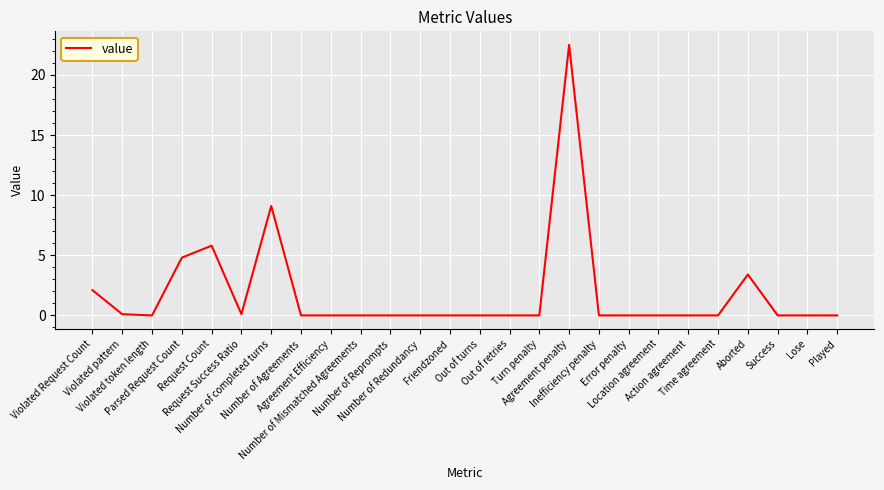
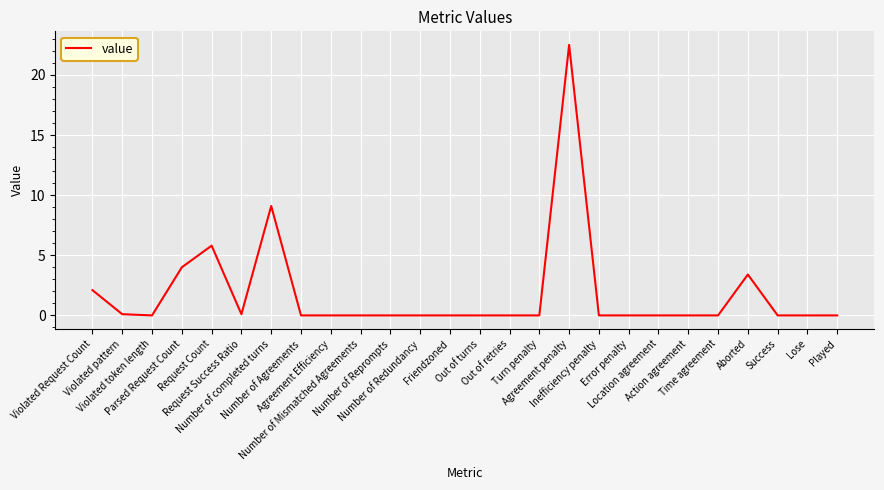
  {
    "Violated Request Count": 2.1,
    "Violated pattern": 0.1,
    "Violated token length": 0.0,
-   "Parsed Request Count": 4.8,
+   "Parsed Request Count": 4.0,
    "Request Count": 5.8,
    "Request Success Ratio": 0.1,
    "Number of completed turns": 9.1,
    "Number of Agreements": 0.0,
    "Agreement Efficiency": 0.0,
    "Number of Mismatched Agreements": 0.0,
    "Number of Reprompts": 0.0,
    "Number of Redundancy": 0.0,
    "Friendzoned": 0.0,
    "Out of turns": 0.0,
    "Out of retries": 0.0,
    "Turn penalty": 0.0,
    "Agreement penalty": 22.5,
    "Inefficiency penalty": 0.0,
    "Error penalty": 0.0,
    "Location agreement": 0.0,
    "Action agreement": 0.0,
    "Time agreement": 0.0,
    "Aborted": 3.4,
    "Success": 0.0,
    "Lose": 0.0,
    "Played": 0.0
  }
